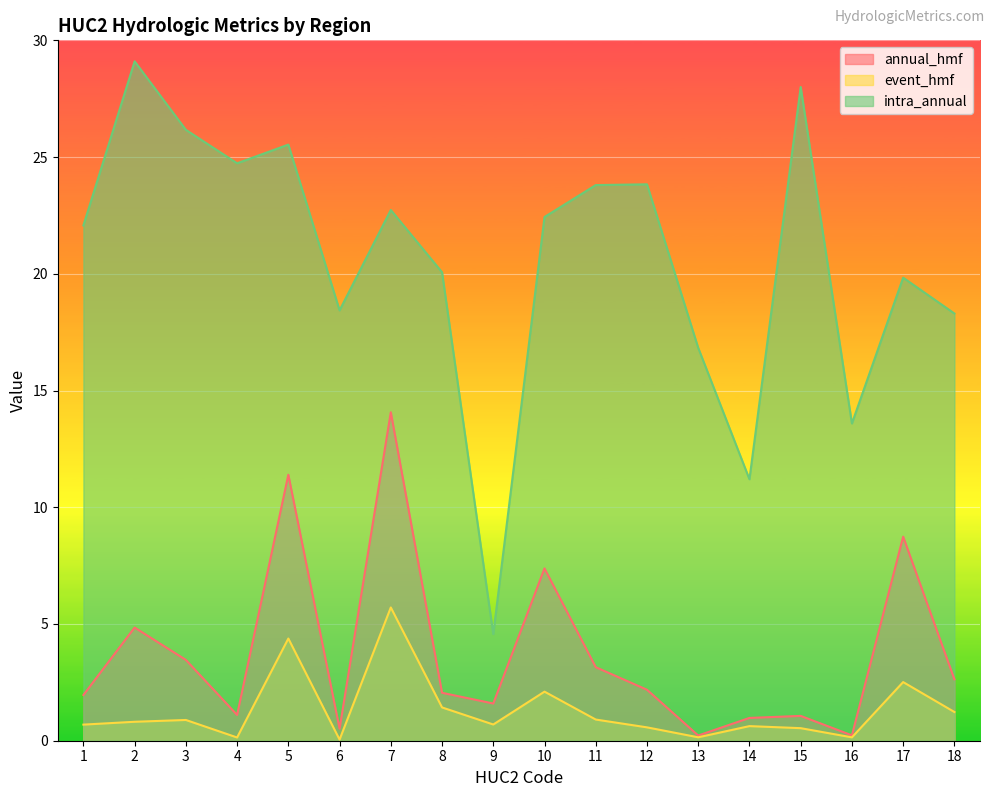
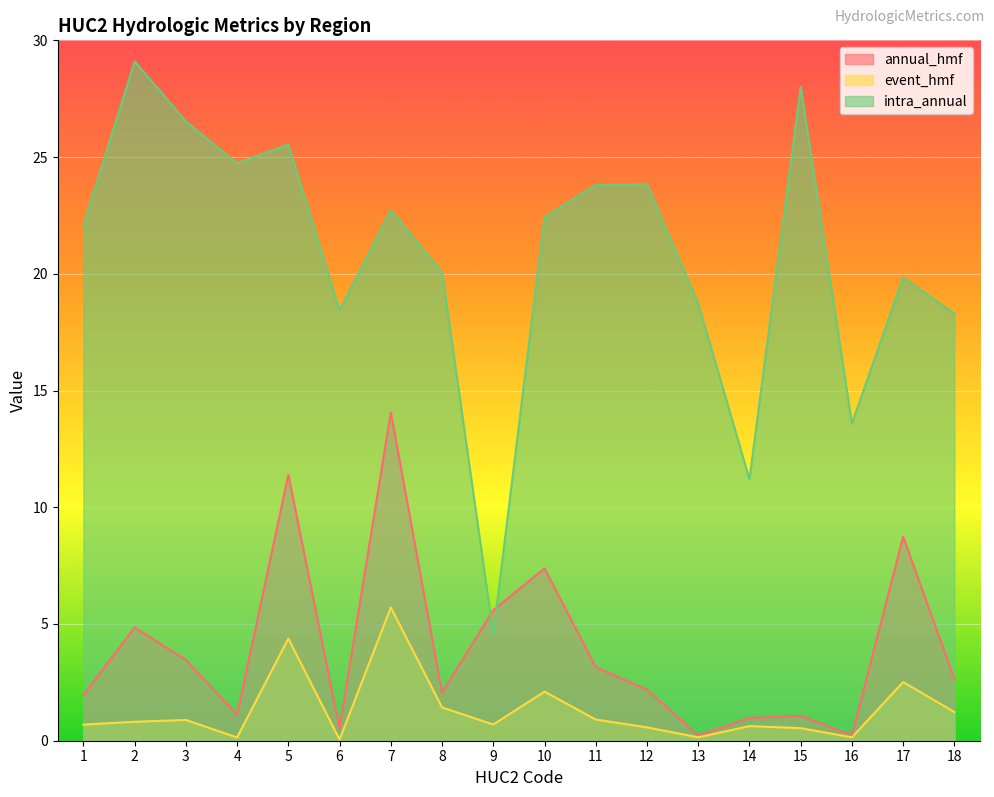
  {
    "annual_hmf": {
      "1": 2.0,
      "2": 4.8,
      "3": 3.5,
      "4": 1.1,
      "5": 11.4,
      "6": 0.5,
      "7": 14.1,
      "8": 2.1,
-     "9": 1.6,
+     "9": 5.6,
      "10": 7.4,
      "11": 3.1,
      "12": 2.2,
      "14": 1.0,
      "15": 1.1,
      "17": 8.7,
      "18": 2.6
    },
    "event_hmf": {
      "1": 0.7,
      "2": 0.8,
      "3": 0.9,
      "4": 0.1,
      "5": 4.4,
      "6": 0.0,
      "7": 5.7,
      "8": 1.4,
      "9": 0.7,
      "10": 2.1,
      "11": 0.9,
      "12": 0.6,
      "14": 0.6,
      "15": 0.5,
      "17": 2.5,
      "18": 1.2
    },
    "intra_annual": {
      "1": 22.1,
      "2": 29.1,
-     "3": 26.2,
+     "3": 26.5,
      "4": 24.7,
      "5": 25.5,
      "6": 18.4,
      "7": 22.7,
      "8": 20.1,
      "9": 4.6,
      "10": 22.4,
      "11": 23.8,
      "12": 23.8,
-     "13": 16.8,
+     "13": 18.7,
      "14": 11.2,
      "15": 28.0,
      "16": 13.6,
      "17": 19.8,
      "18": 18.3
    }
  }
